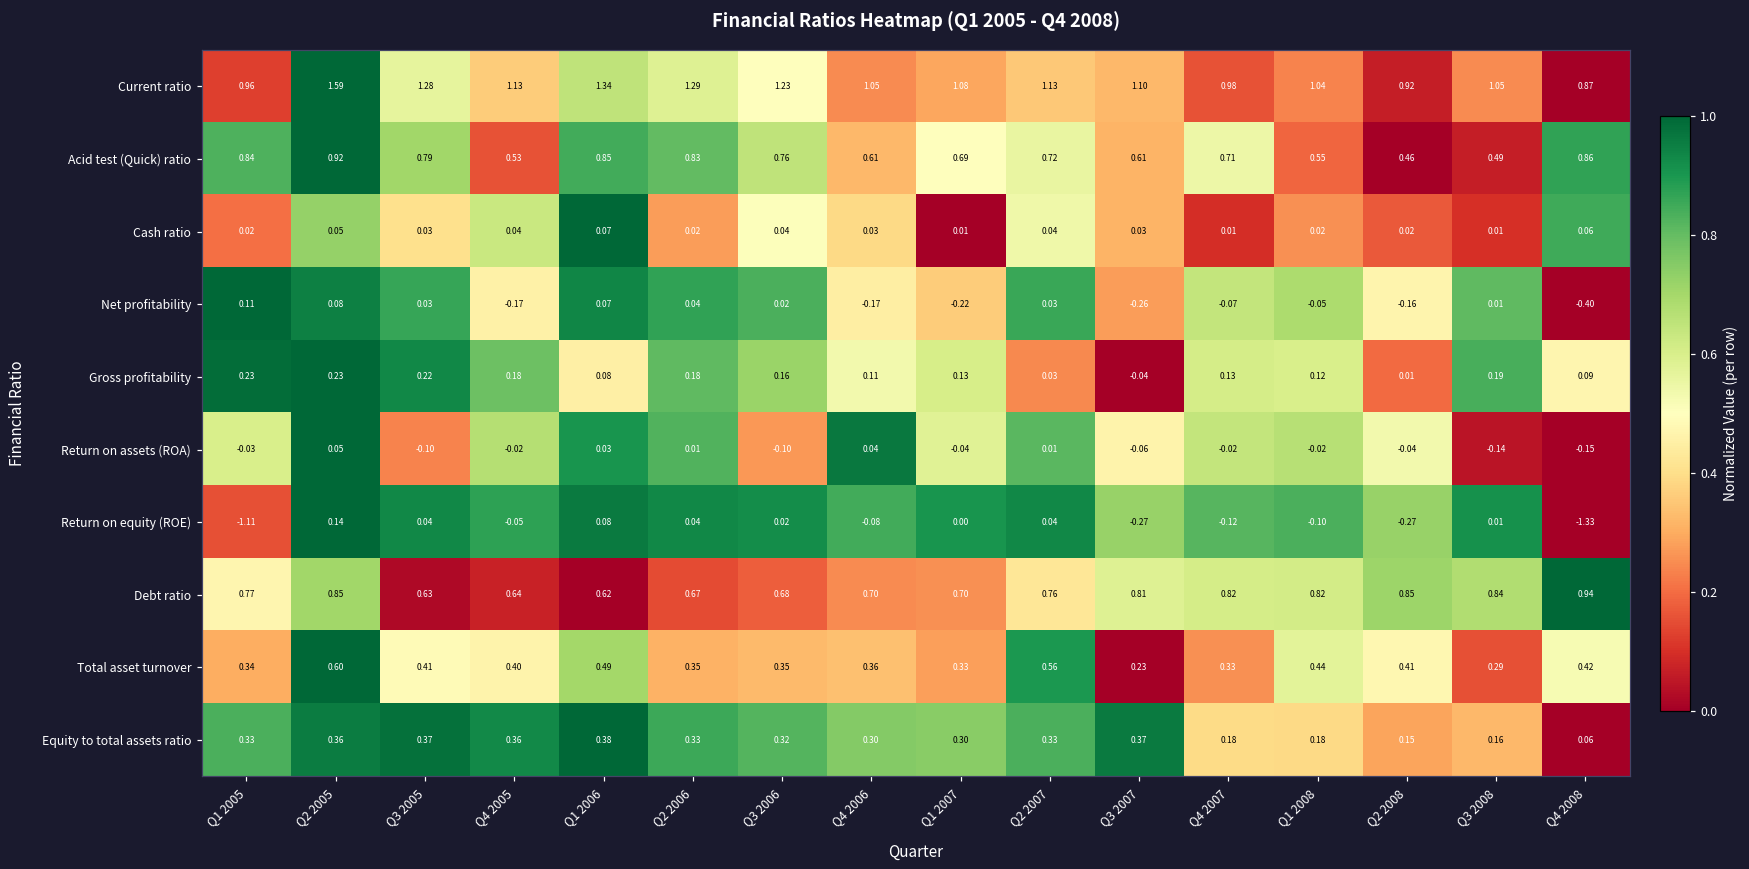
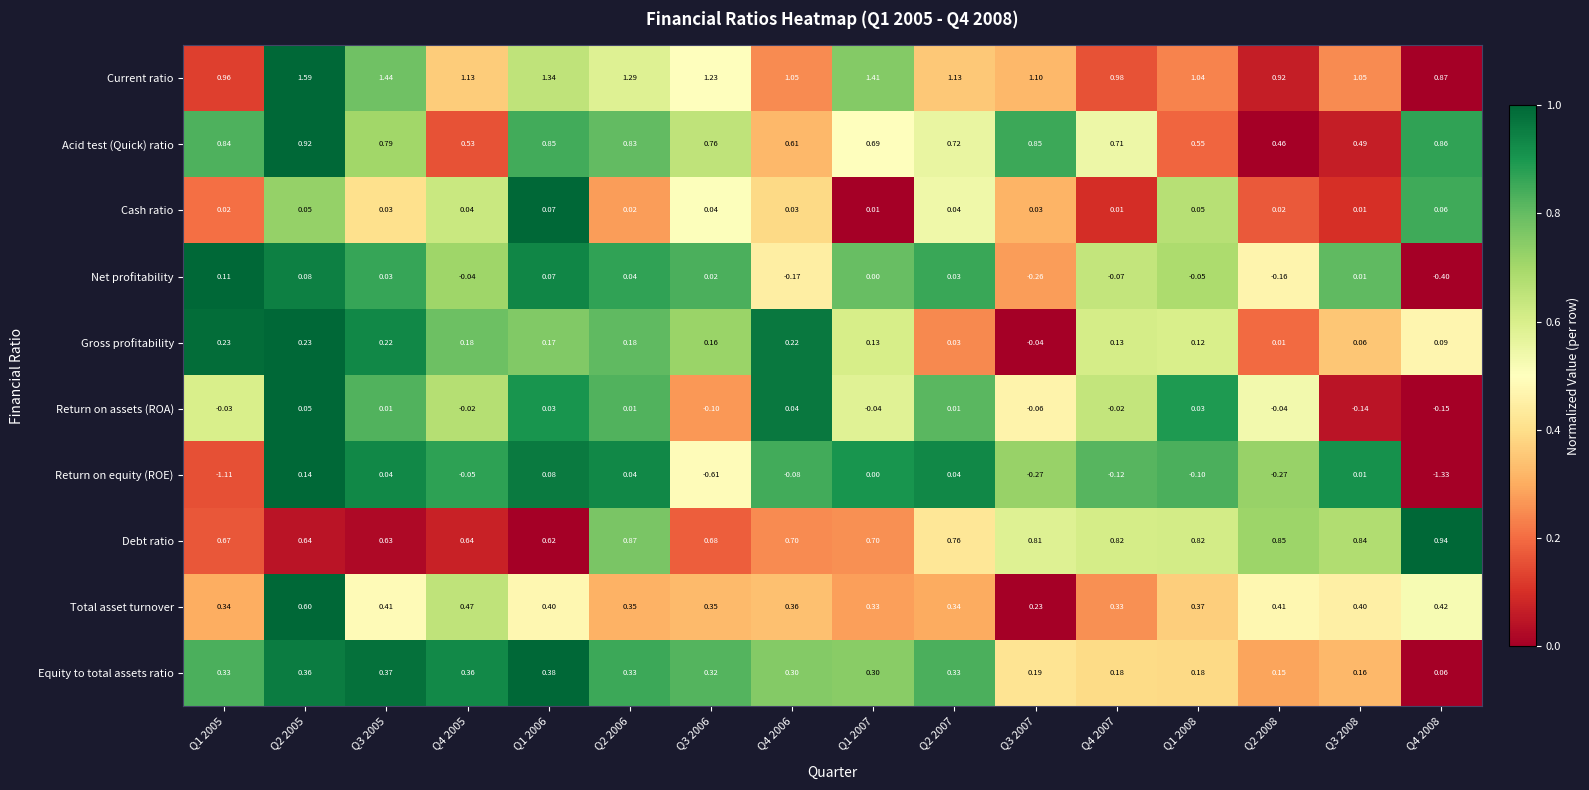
  {
    "Current ratio": {
      "Q1 2005": 0.96,
      "Q2 2005": 1.59,
-     "Q3 2005": 1.28,
+     "Q3 2005": 1.44,
      "Q4 2005": 1.13,
      "Q1 2006": 1.34,
      "Q2 2006": 1.29,
      "Q3 2006": 1.23,
      "Q4 2006": 1.05,
-     "Q1 2007": 1.08,
+     "Q1 2007": 1.41,
      "Q2 2007": 1.13,
      "Q3 2007": 1.10,
      "Q4 2007": 0.98,
      "Q1 2008": 1.04,
      "Q2 2008": 0.92,
      "Q3 2008": 1.05,
      "Q4 2008": 0.87
    },
    "Acid test (Quick) ratio": {
      "Q1 2005": 0.84,
      "Q2 2005": 0.92,
      "Q3 2005": 0.79,
      "Q4 2005": 0.53,
      "Q1 2006": 0.85,
      "Q2 2006": 0.83,
      "Q3 2006": 0.76,
      "Q4 2006": 0.61,
      "Q1 2007": 0.69,
      "Q2 2007": 0.72,
-     "Q3 2007": 0.61,
+     "Q3 2007": 0.85,
      "Q4 2007": 0.71,
      "Q1 2008": 0.55,
      "Q2 2008": 0.46,
      "Q3 2008": 0.49,
      "Q4 2008": 0.86
    },
    "Cash ratio": {
      "Q1 2005": 0.02,
      "Q2 2005": 0.05,
      "Q3 2005": 0.03,
      "Q4 2005": 0.04,
      "Q1 2006": 0.07,
      "Q2 2006": 0.02,
      "Q3 2006": 0.04,
      "Q4 2006": 0.03,
      "Q1 2007": 0.01,
      "Q2 2007": 0.04,
      "Q3 2007": 0.03,
      "Q4 2007": 0.01,
-     "Q1 2008": 0.02,
+     "Q1 2008": 0.05,
      "Q2 2008": 0.02,
      "Q3 2008": 0.01,
      "Q4 2008": 0.06
    },
    "Net profitability": {
      "Q1 2005": 0.11,
      "Q2 2005": 0.08,
      "Q3 2005": 0.03,
-     "Q4 2005": -0.17,
+     "Q4 2005": -0.04,
      "Q1 2006": 0.07,
      "Q2 2006": 0.04,
      "Q3 2006": 0.02,
      "Q4 2006": -0.17,
-     "Q1 2007": -0.22,
+     "Q1 2007": 0.00,
      "Q2 2007": 0.03,
      "Q3 2007": -0.26,
      "Q4 2007": -0.07,
      "Q1 2008": -0.05,
      "Q2 2008": -0.16,
      "Q3 2008": 0.01,
      "Q4 2008": -0.40
    },
    "Gross profitability": {
      "Q1 2005": 0.23,
      "Q2 2005": 0.23,
      "Q3 2005": 0.22,
      "Q4 2005": 0.18,
-     "Q1 2006": 0.08,
+     "Q1 2006": 0.17,
      "Q2 2006": 0.18,
      "Q3 2006": 0.16,
-     "Q4 2006": 0.11,
+     "Q4 2006": 0.22,
      "Q1 2007": 0.13,
      "Q2 2007": 0.03,
      "Q3 2007": -0.04,
      "Q4 2007": 0.13,
      "Q1 2008": 0.12,
      "Q2 2008": 0.01,
-     "Q3 2008": 0.19,
+     "Q3 2008": 0.06,
      "Q4 2008": 0.09
    },
    "Return on assets (ROA)": {
      "Q1 2005": -0.03,
      "Q2 2005": 0.05,
-     "Q3 2005": -0.10,
+     "Q3 2005": 0.01,
      "Q4 2005": -0.02,
      "Q1 2006": 0.03,
      "Q2 2006": 0.01,
      "Q3 2006": -0.10,
      "Q4 2006": 0.04,
      "Q1 2007": -0.04,
      "Q2 2007": 0.01,
      "Q3 2007": -0.06,
      "Q4 2007": -0.02,
-     "Q1 2008": -0.02,
+     "Q1 2008": 0.03,
      "Q2 2008": -0.04,
      "Q3 2008": -0.14,
      "Q4 2008": -0.15
    },
    "Return on equity (ROE)": {
      "Q1 2005": -1.11,
      "Q2 2005": 0.14,
      "Q3 2005": 0.04,
      "Q4 2005": -0.05,
      "Q1 2006": 0.08,
      "Q2 2006": 0.04,
-     "Q3 2006": 0.02,
+     "Q3 2006": -0.61,
      "Q4 2006": -0.08,
      "Q1 2007": 0.00,
      "Q2 2007": 0.04,
      "Q3 2007": -0.27,
      "Q4 2007": -0.12,
      "Q1 2008": -0.10,
      "Q2 2008": -0.27,
      "Q3 2008": 0.01,
      "Q4 2008": -1.33
    },
    "Debt ratio": {
-     "Q1 2005": 0.77,
-     "Q2 2005": 0.85,
+     "Q1 2005": 0.67,
+     "Q2 2005": 0.64,
      "Q3 2005": 0.63,
      "Q4 2005": 0.64,
      "Q1 2006": 0.62,
-     "Q2 2006": 0.67,
+     "Q2 2006": 0.87,
      "Q3 2006": 0.68,
      "Q4 2006": 0.70,
      "Q1 2007": 0.70,
      "Q2 2007": 0.76,
      "Q3 2007": 0.81,
      "Q4 2007": 0.82,
      "Q1 2008": 0.82,
      "Q2 2008": 0.85,
      "Q3 2008": 0.84,
      "Q4 2008": 0.94
    },
    "Total asset turnover": {
      "Q1 2005": 0.34,
      "Q2 2005": 0.60,
      "Q3 2005": 0.41,
-     "Q4 2005": 0.40,
-     "Q1 2006": 0.49,
+     "Q4 2005": 0.47,
+     "Q1 2006": 0.40,
      "Q2 2006": 0.35,
      "Q3 2006": 0.35,
      "Q4 2006": 0.36,
      "Q1 2007": 0.33,
-     "Q2 2007": 0.56,
+     "Q2 2007": 0.34,
      "Q3 2007": 0.23,
      "Q4 2007": 0.33,
-     "Q1 2008": 0.44,
+     "Q1 2008": 0.37,
      "Q2 2008": 0.41,
-     "Q3 2008": 0.29,
+     "Q3 2008": 0.40,
      "Q4 2008": 0.42
    },
    "Equity to total assets ratio": {
      "Q1 2005": 0.33,
      "Q2 2005": 0.36,
      "Q3 2005": 0.37,
      "Q4 2005": 0.36,
      "Q1 2006": 0.38,
      "Q2 2006": 0.33,
      "Q3 2006": 0.32,
      "Q4 2006": 0.30,
      "Q1 2007": 0.30,
      "Q2 2007": 0.33,
-     "Q3 2007": 0.37,
+     "Q3 2007": 0.19,
      "Q4 2007": 0.18,
      "Q1 2008": 0.18,
      "Q2 2008": 0.15,
      "Q3 2008": 0.16,
      "Q4 2008": 0.06
    }
  }
